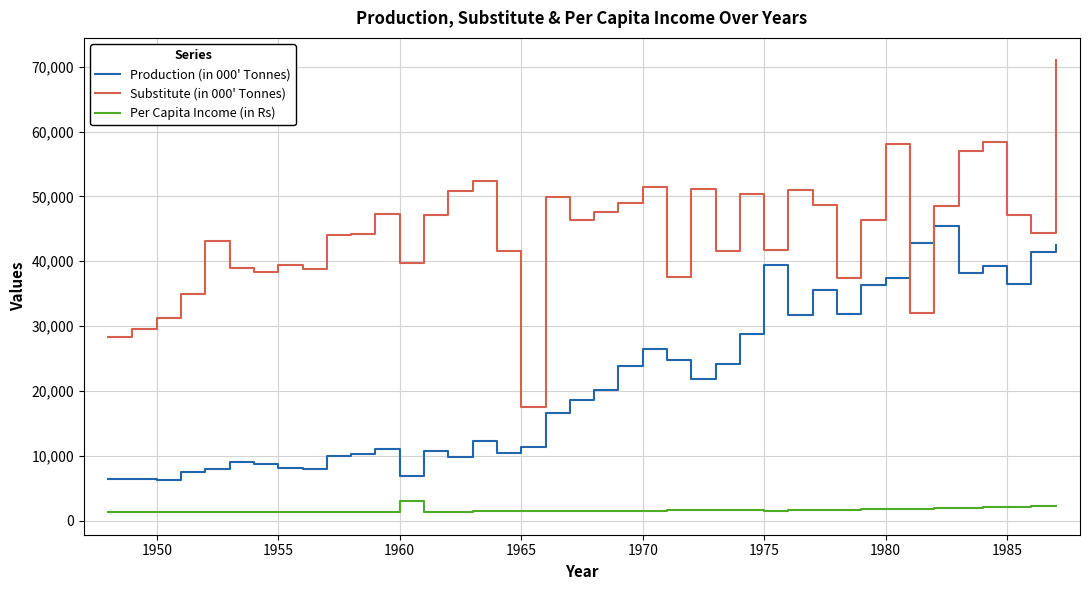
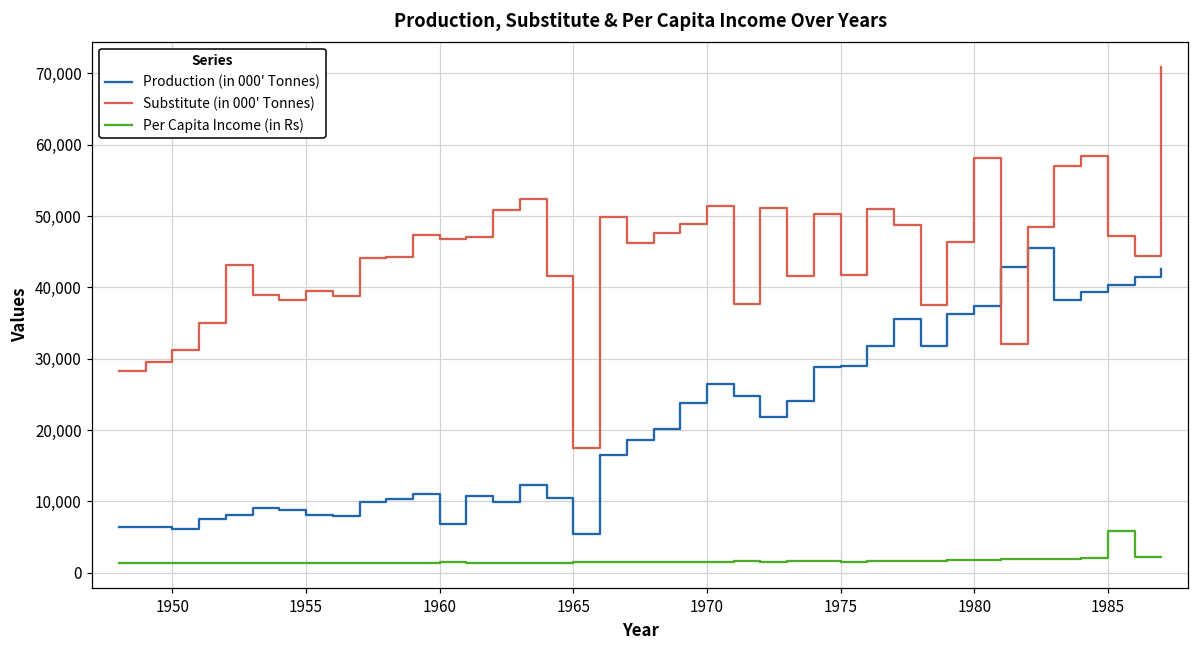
  {
    "Production (in 000' Tonnes)": {
      "1950": "6,000",
      "1955": "8,000",
      "1960": "7,000",
-     "1965": "11,000",
+     "1965": "5,000",
      "1970": "26,000",
-     "1975": "39,000",
+     "1975": "29,000",
      "1980": "37,000",
-     "1985": "36,000"
+     "1985": "40,000"
    },
    "Substitute (in 000' Tonnes)": {
      "1950": "31,000",
      "1955": "39,000",
-     "1960": "40,000",
+     "1960": "47,000",
      "1965": "17,000",
      "1970": "51,000",
      "1975": "42,000",
      "1980": "58,000",
      "1985": "47,000"
    },
    "Per Capita Income (in Rs)": {
      "1950": "1,000",
      "1955": "1,000",
-     "1960": "3,000",
+     "1960": "1,000",
      "1965": "1,000",
      "1970": "1,000",
      "1975": "2,000",
      "1980": "2,000",
-     "1985": "2,000"
+     "1985": "6,000"
    }
  }
